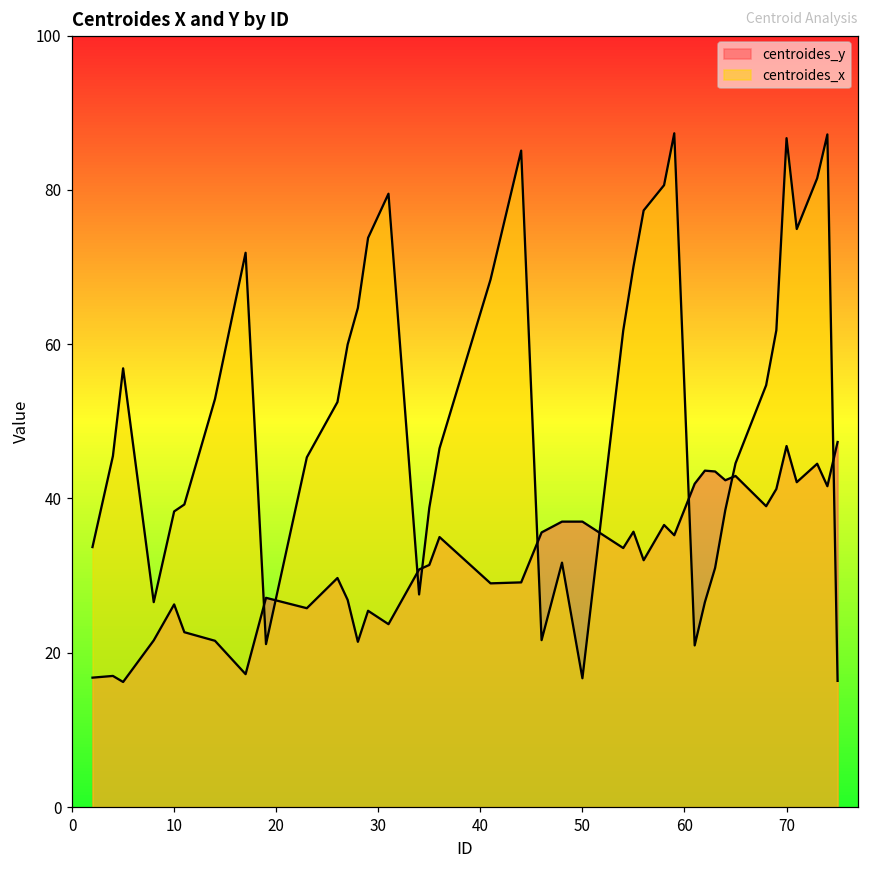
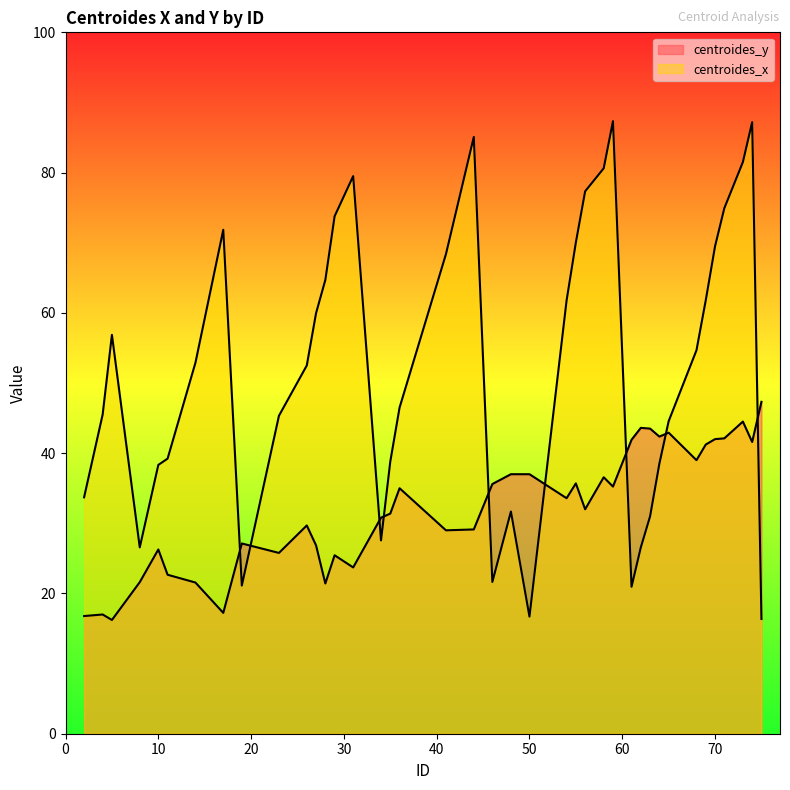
  {
    "centroides_y": {
      "10": 26,
      "50": 37,
-     "70": 47
+     "70": 42
    },
    "centroides_x": {
      "10": 38,
      "50": 17,
-     "70": 87
+     "70": 70
    }
  }
